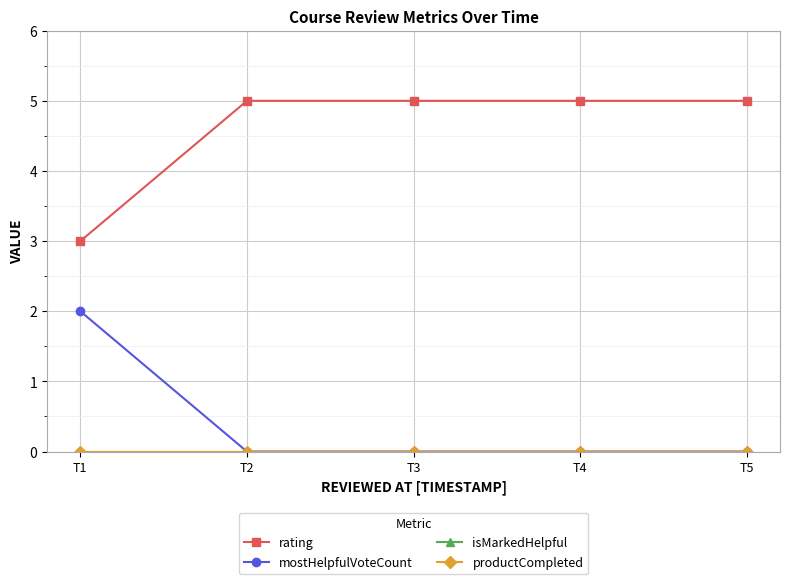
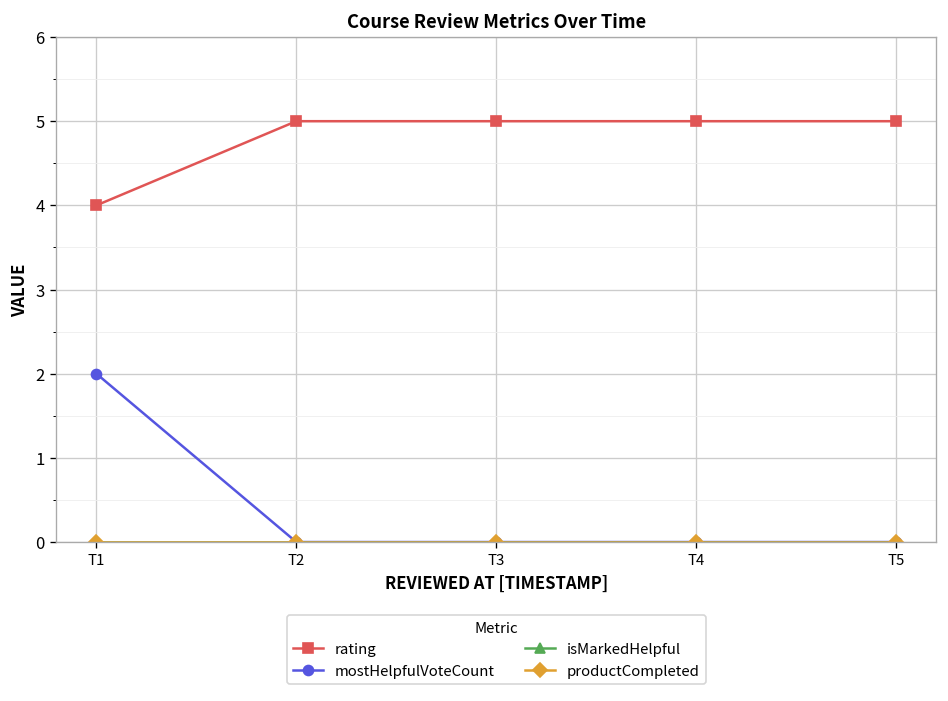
  {
    "rating": {
-     "T1": 3,
+     "T1": 4,
      "T2": 5,
      "T3": 5,
      "T4": 5,
      "T5": 5
    },
    "mostHelpfulVoteCount": {
      "T1": 2
    },
    "productCompleted": {
      "T1": 0
    }
  }
